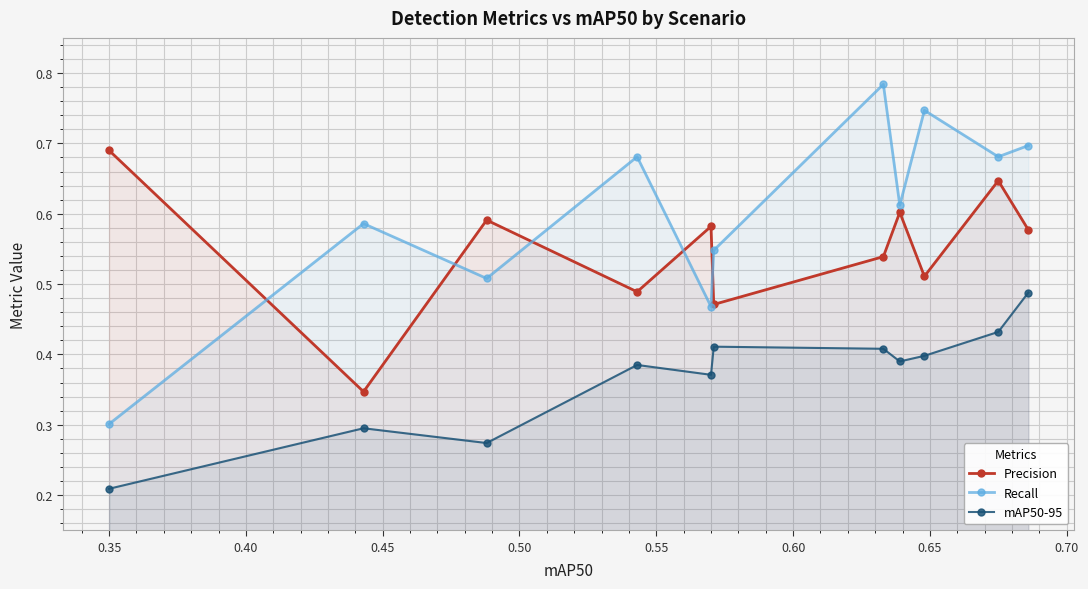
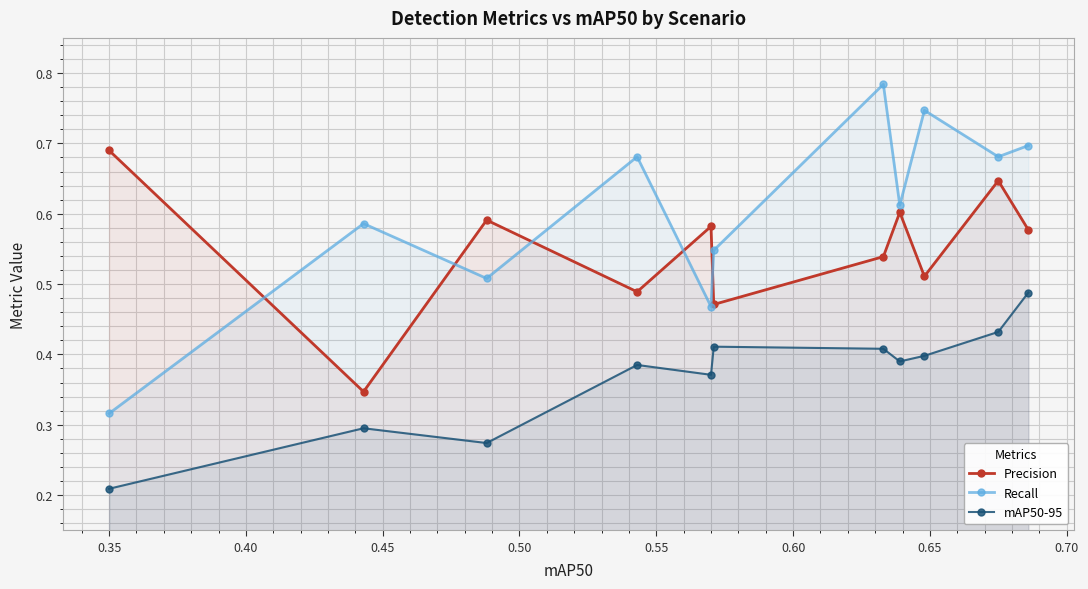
  {
    "Precision": {
      "0.35": 0.69
    },
    "Recall": {
-     "0.35": 0.30
+     "0.35": 0.32
    },
    "mAP50-95": {
      "0.35": 0.21
    }
  }
